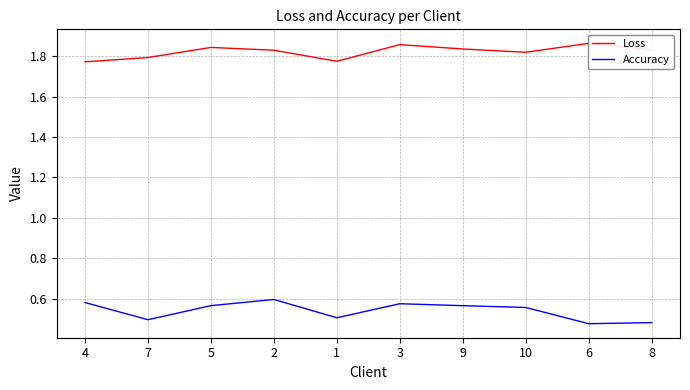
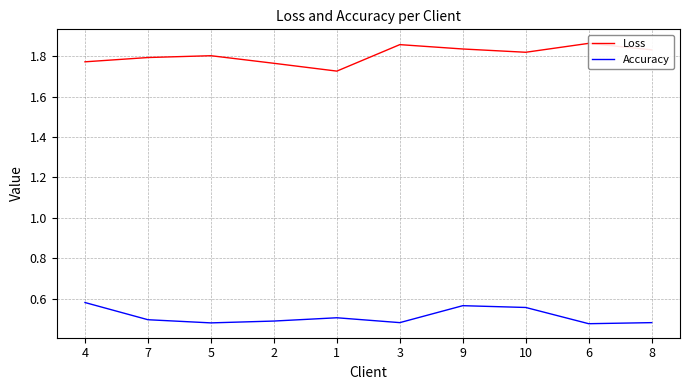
  {
    "Loss": {
      "4": 1.77,
      "7": 1.79,
-     "5": 1.84,
-     "2": 1.83,
-     "1": 1.77,
+     "5": 1.80,
+     "2": 1.76,
+     "1": 1.73,
      "3": 1.86,
      "9": 1.84,
      "10": 1.82
    },
    "Accuracy": {
      "4": 0.58,
      "7": 0.50,
-     "5": 0.57,
-     "2": 0.60,
+     "5": 0.48,
+     "2": 0.49,
      "1": 0.51,
-     "3": 0.58,
+     "3": 0.48,
      "9": 0.57,
      "10": 0.56,
      "6": 0.48,
      "8": 0.48
    }
  }
